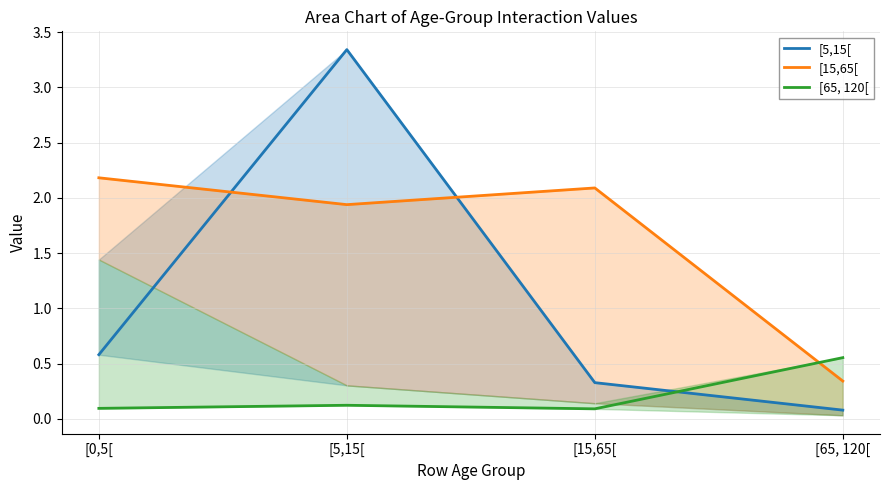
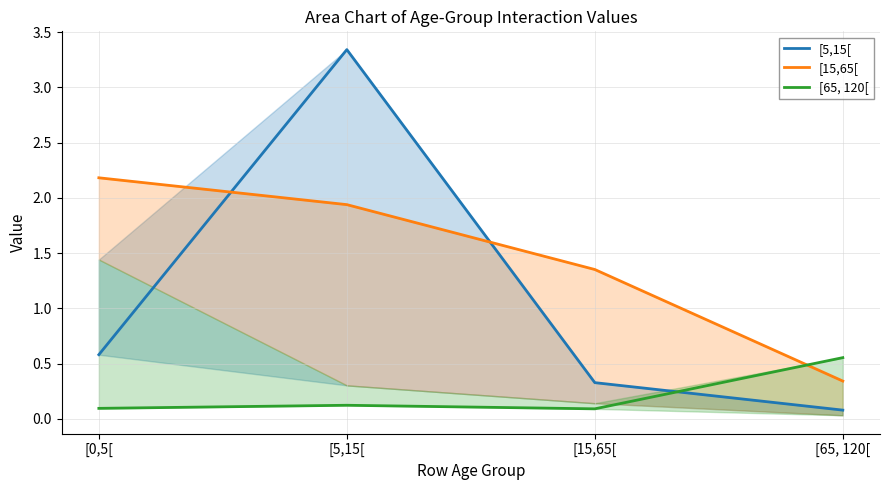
  {
    "[15,65[": {
      "[0,5[": 2.18,
      "[5,15[": 1.94,
-     "[15,65[": 2.09,
+     "[15,65[": 1.35,
      "[65, 120[": 0.34
    }
  }
